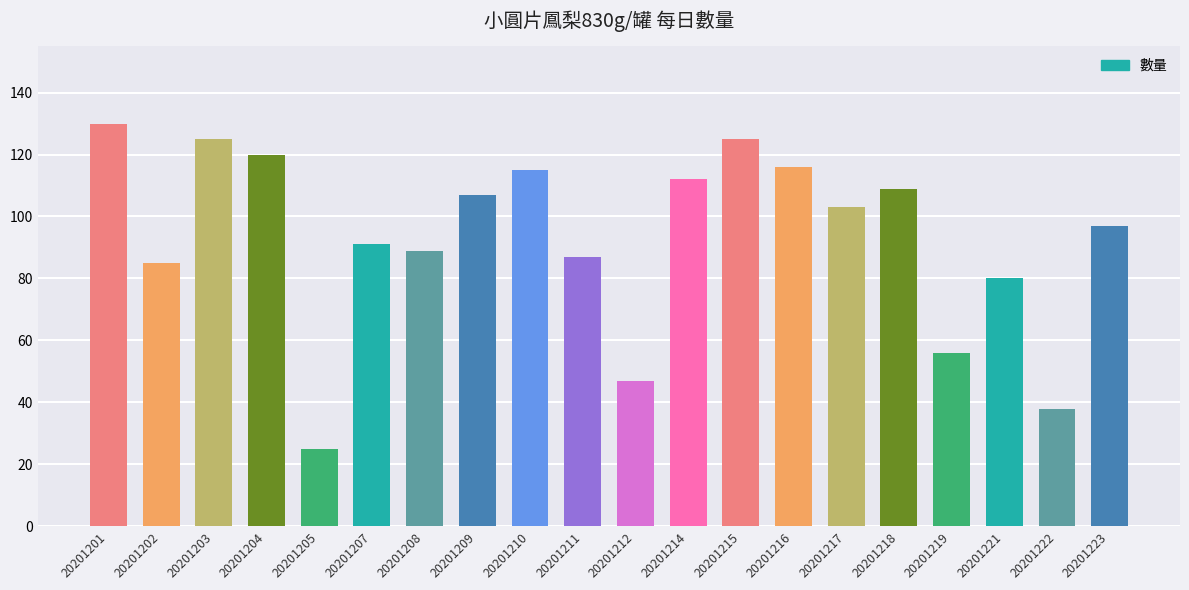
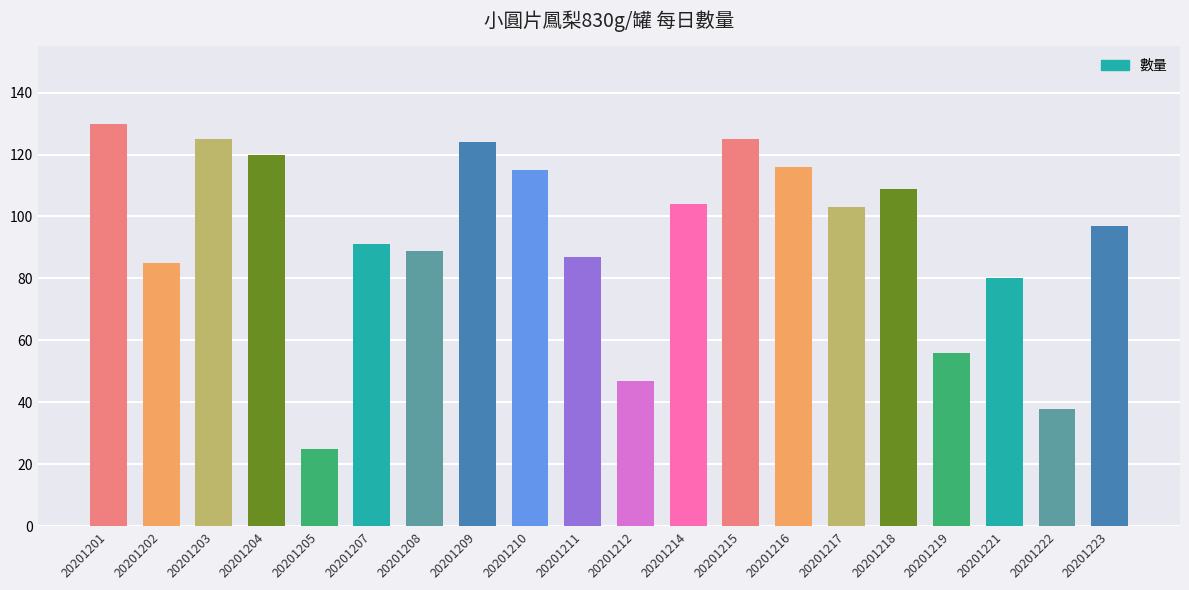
  {
    "20201201": 130,
    "20201202": 85,
    "20201203": 125,
    "20201204": 120,
    "20201205": 25,
    "20201207": 91,
    "20201208": 89,
-   "20201209": 107,
+   "20201209": 124,
    "20201210": 115,
    "20201211": 87,
    "20201212": 47,
-   "20201214": 112,
+   "20201214": 104,
    "20201215": 125,
    "20201216": 116,
    "20201217": 103,
    "20201218": 109,
    "20201219": 56,
    "20201221": 80,
    "20201222": 38,
    "20201223": 97
  }
